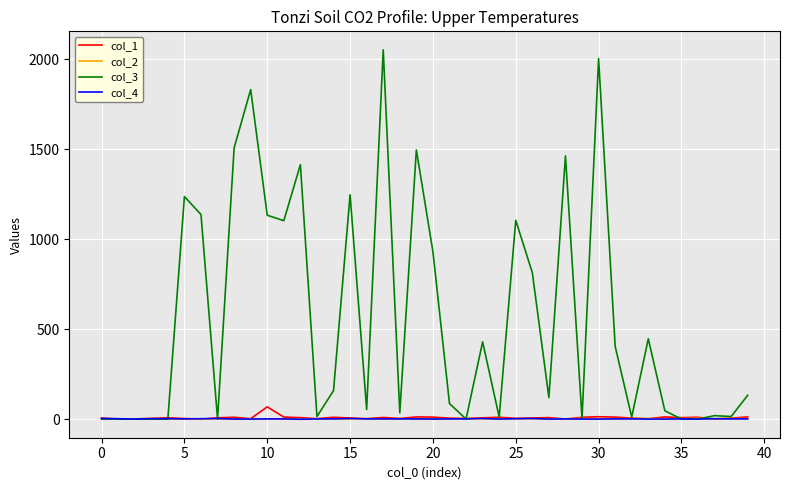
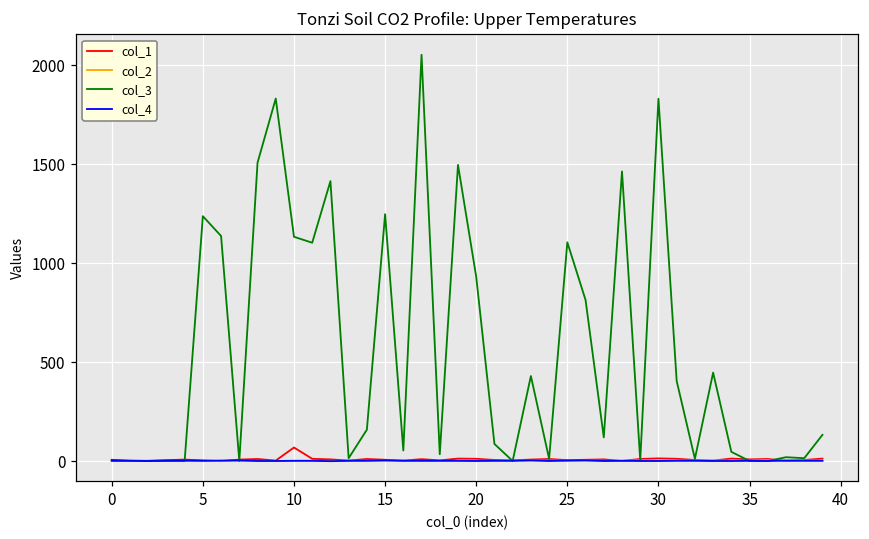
  {
    "col_1": {
      "10": 70
    },
    "col_3": {
      "5": 1240,
      "10": 1130,
      "15": 1250,
      "20": 930,
      "25": 1110,
-     "30": 2000
+     "30": 1830
    }
  }
